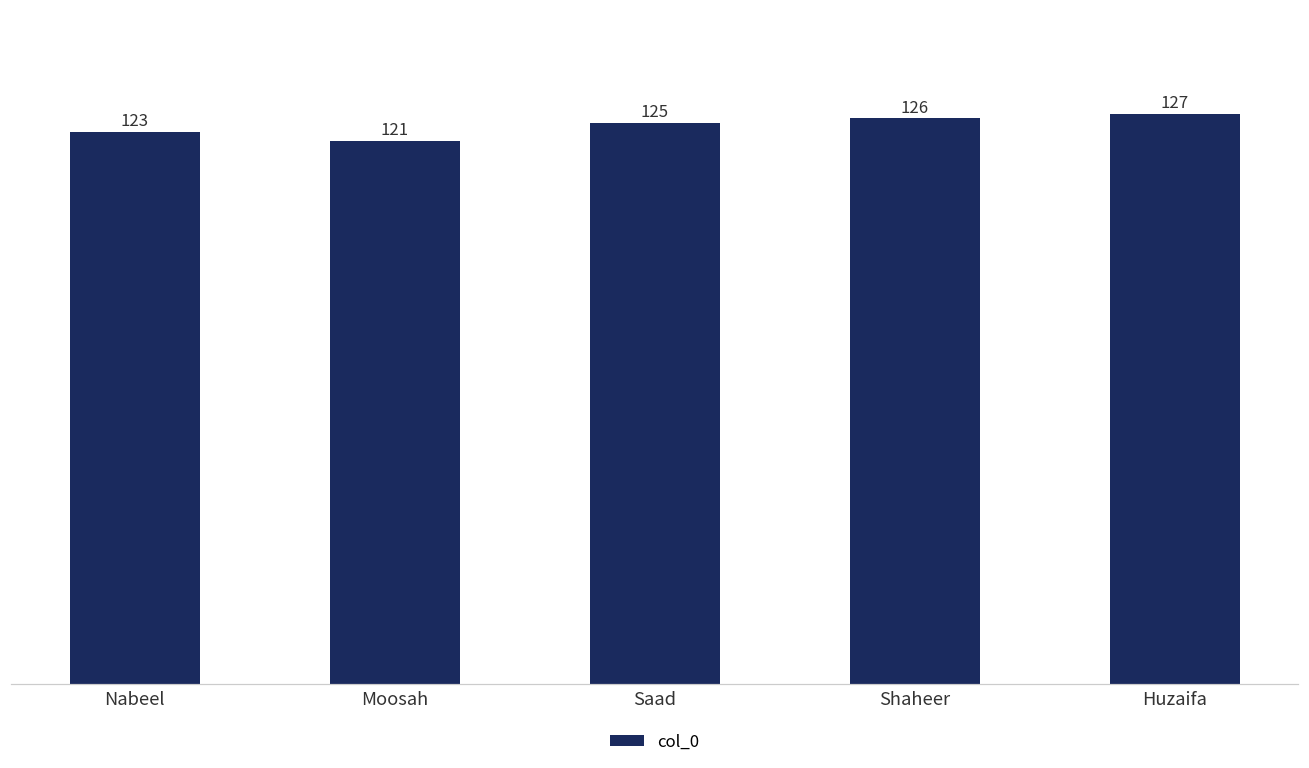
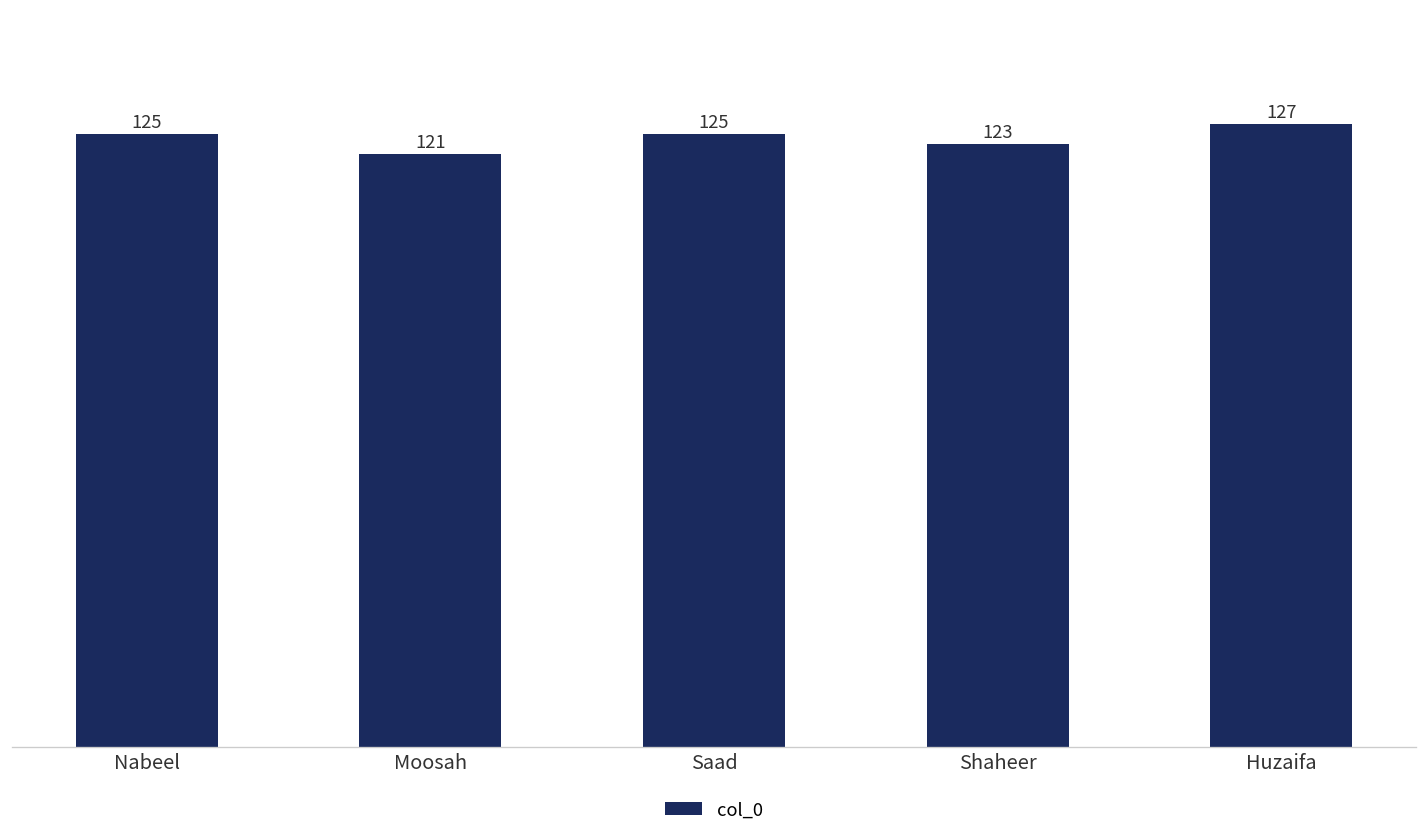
  {
-   "Nabeel": 123,
+   "Nabeel": 125,
    "Moosah": 121,
    "Saad": 125,
-   "Shaheer": 126,
+   "Shaheer": 123,
    "Huzaifa": 127
  }
